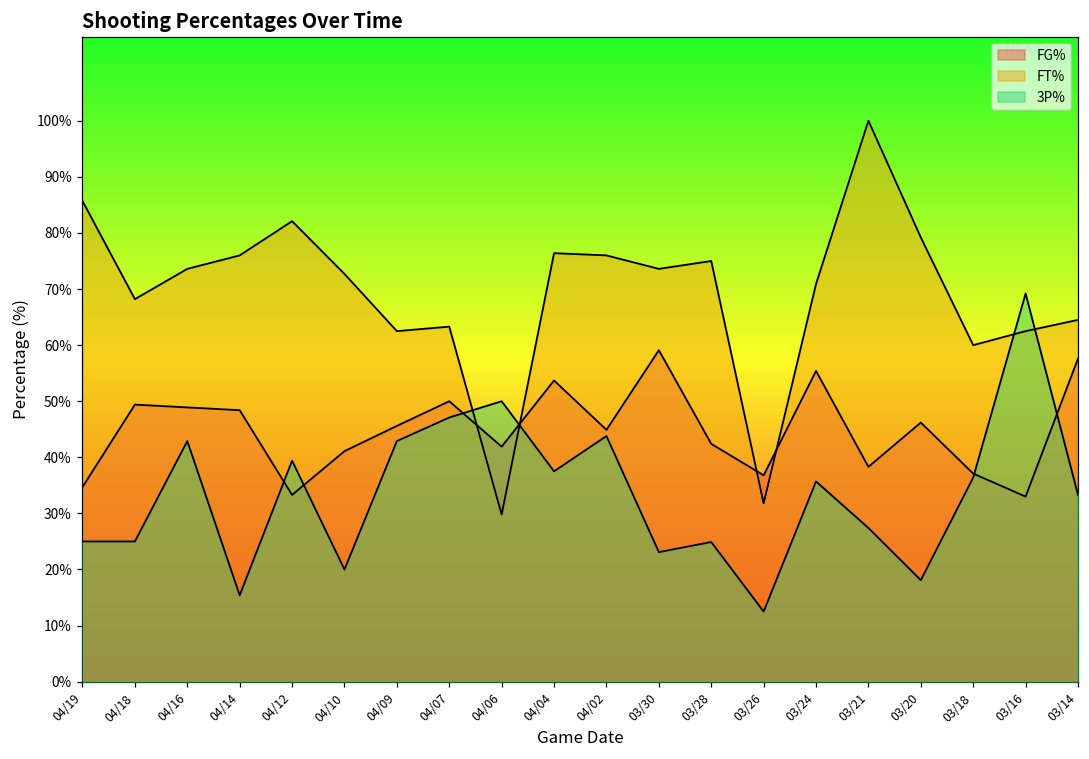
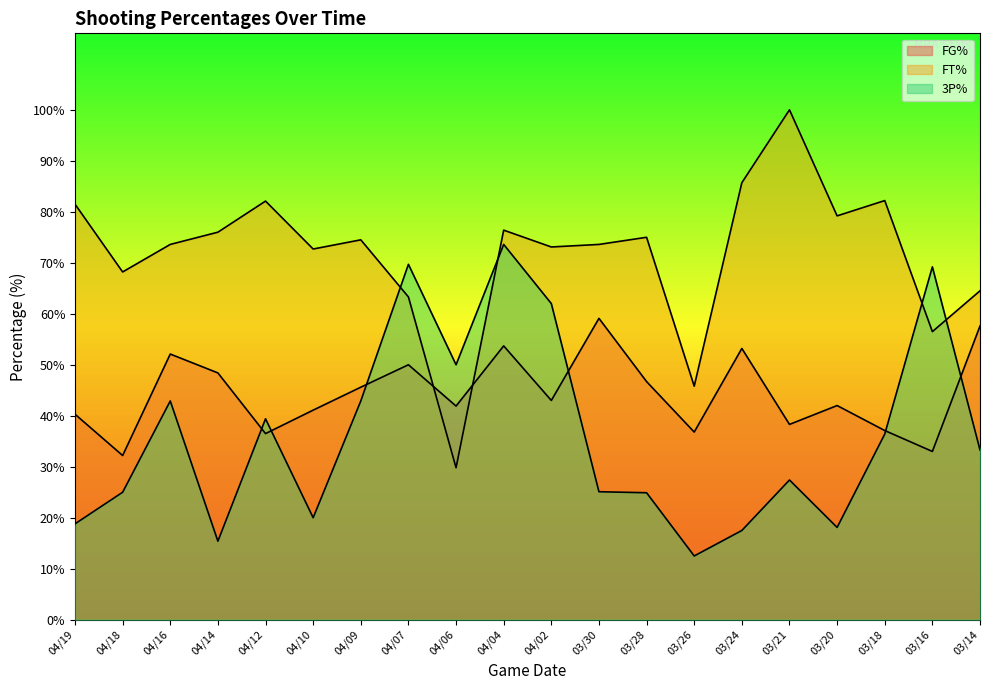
  {
    "FG%": {
-     "04/19": "35%",
-     "04/18": "49%",
-     "04/16": "49%",
+     "04/19": "40%",
+     "04/18": "32%",
+     "04/16": "52%",
      "04/14": "48%",
-     "04/12": "33%",
+     "04/12": "37%",
      "04/10": "41%",
      "04/09": "46%",
      "04/07": "50%",
      "04/06": "42%",
      "04/04": "54%",
-     "04/02": "45%",
+     "04/02": "43%",
      "03/30": "59%",
-     "03/28": "42%",
+     "03/28": "47%",
      "03/26": "37%",
-     "03/24": "55%",
+     "03/24": "53%",
      "03/21": "38%",
-     "03/20": "46%",
+     "03/20": "42%",
      "03/18": "37%",
      "03/16": "33%",
      "03/14": "58%"
    },
    "FT%": {
-     "04/19": "86%",
+     "04/19": "82%",
      "04/18": "68%",
      "04/16": "74%",
      "04/14": "76%",
      "04/12": "82%",
      "04/10": "73%",
-     "04/09": "63%",
+     "04/09": "75%",
      "04/07": "63%",
      "04/06": "30%",
      "04/04": "76%",
-     "04/02": "76%",
+     "04/02": "73%",
      "03/30": "74%",
      "03/28": "75%",
-     "03/26": "32%",
-     "03/24": "71%",
+     "03/26": "46%",
+     "03/24": "86%",
      "03/21": "100%",
      "03/20": "79%",
-     "03/18": "60%",
-     "03/16": "63%",
+     "03/18": "82%",
+     "03/16": "57%",
      "03/14": "65%"
    },
    "3P%": {
-     "04/19": "25%",
+     "04/19": "19%",
      "04/18": "25%",
      "04/16": "43%",
      "04/14": "15%",
      "04/12": "39%",
      "04/10": "20%",
      "04/09": "43%",
-     "04/07": "47%",
+     "04/07": "70%",
      "04/06": "50%",
-     "04/04": "38%",
-     "04/02": "44%",
-     "03/30": "23%",
+     "04/04": "74%",
+     "04/02": "62%",
+     "03/30": "25%",
      "03/28": "25%",
      "03/26": "13%",
-     "03/24": "36%",
+     "03/24": "18%",
      "03/21": "27%",
      "03/20": "18%",
      "03/18": "36%",
      "03/16": "69%",
      "03/14": "33%"
    }
  }
